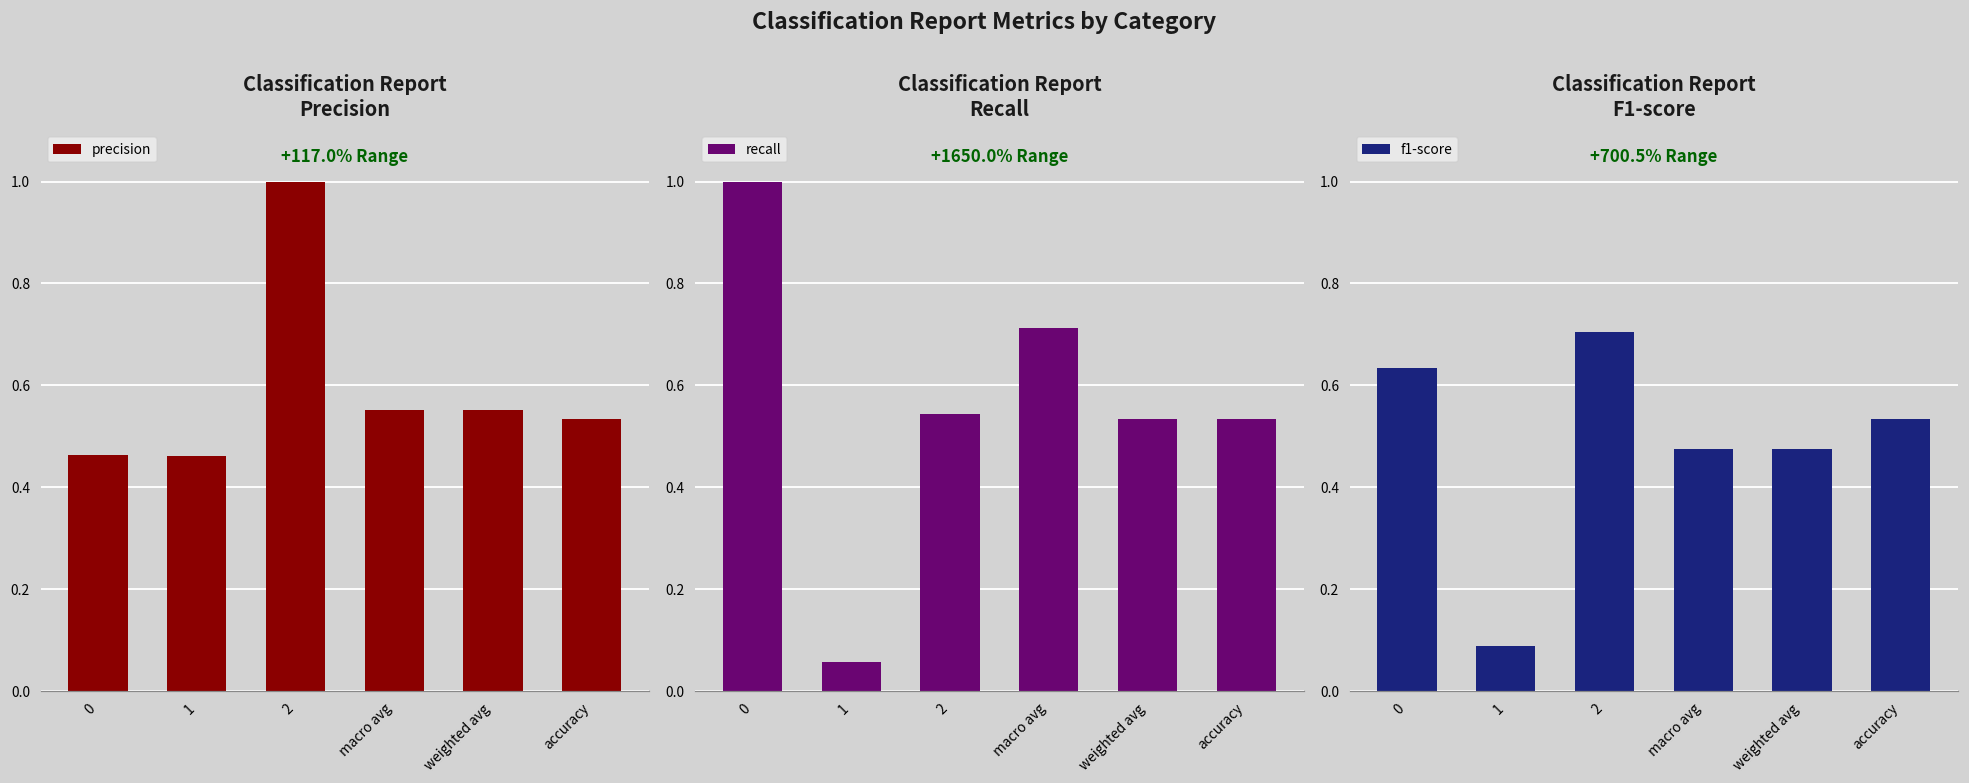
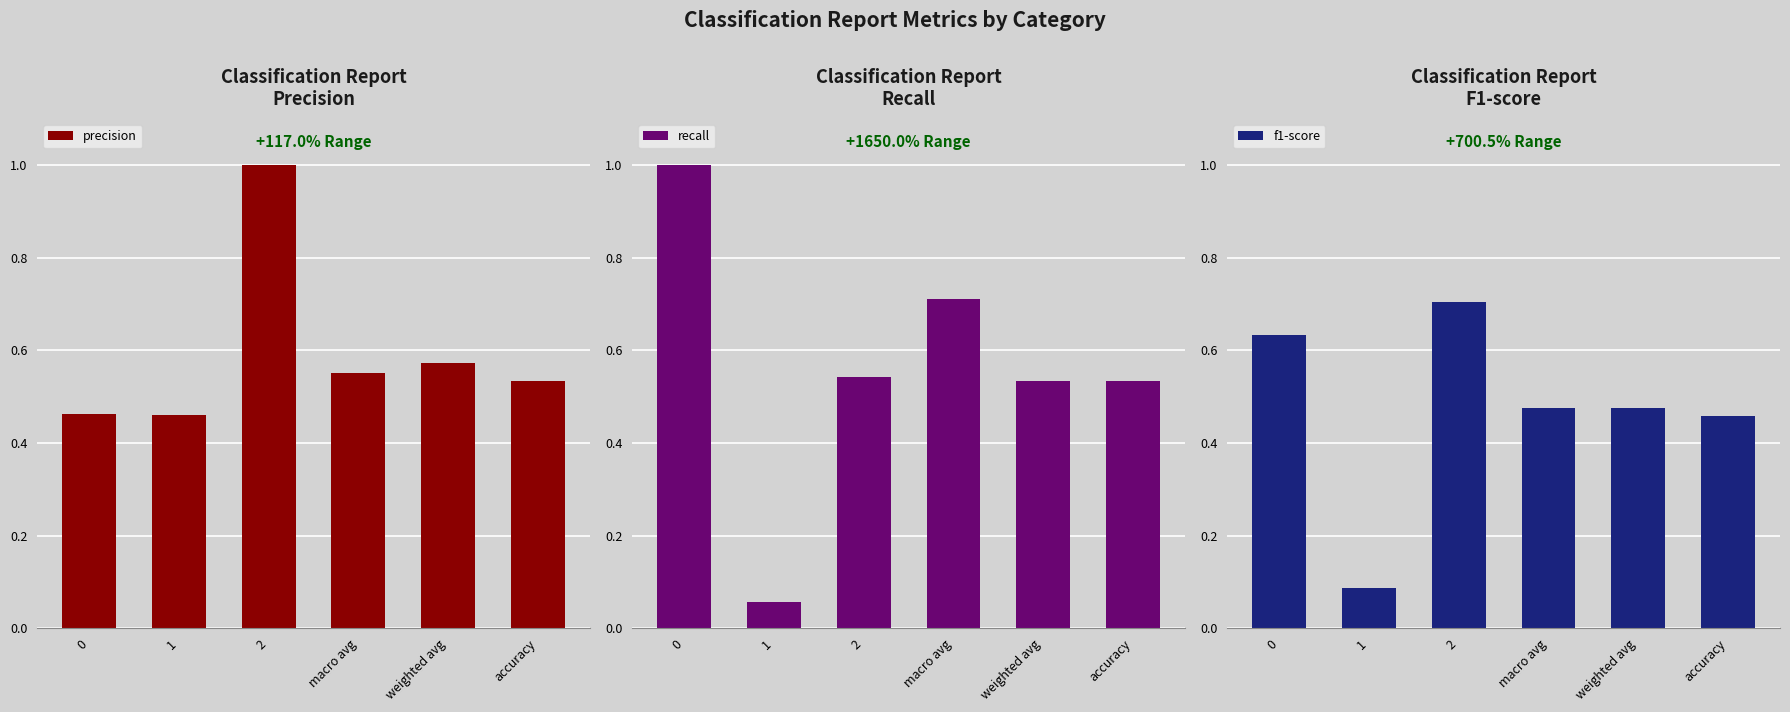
  {
    "Classification Report Precision": {
      "0": 0.46,
      "1": 0.46,
      "macro avg": 0.55,
-     "weighted avg": 0.55,
+     "weighted avg": 0.57,
      "accuracy": 0.53
    },
    "Classification Report Recall": {
      "0": 1.00,
      "1": 0.06,
      "2": 0.54,
      "macro avg": 0.71,
      "weighted avg": 0.53,
      "accuracy": 0.53
    },
    "Classification Report F1-score": {
      "0": 0.63,
      "1": 0.09,
      "2": 0.70,
      "macro avg": 0.48,
      "weighted avg": 0.48,
-     "accuracy": 0.53
+     "accuracy": 0.46
    }
  }
